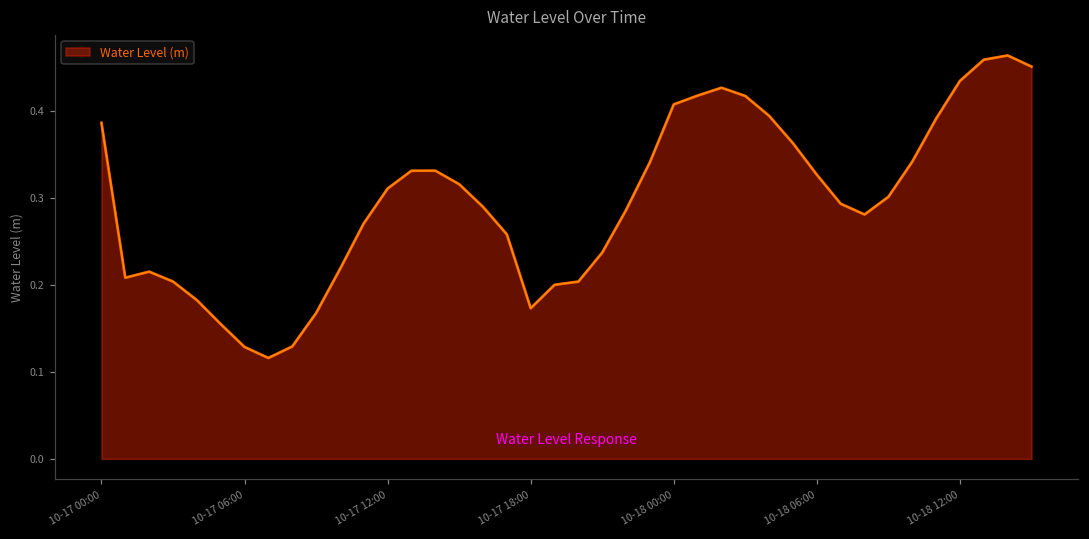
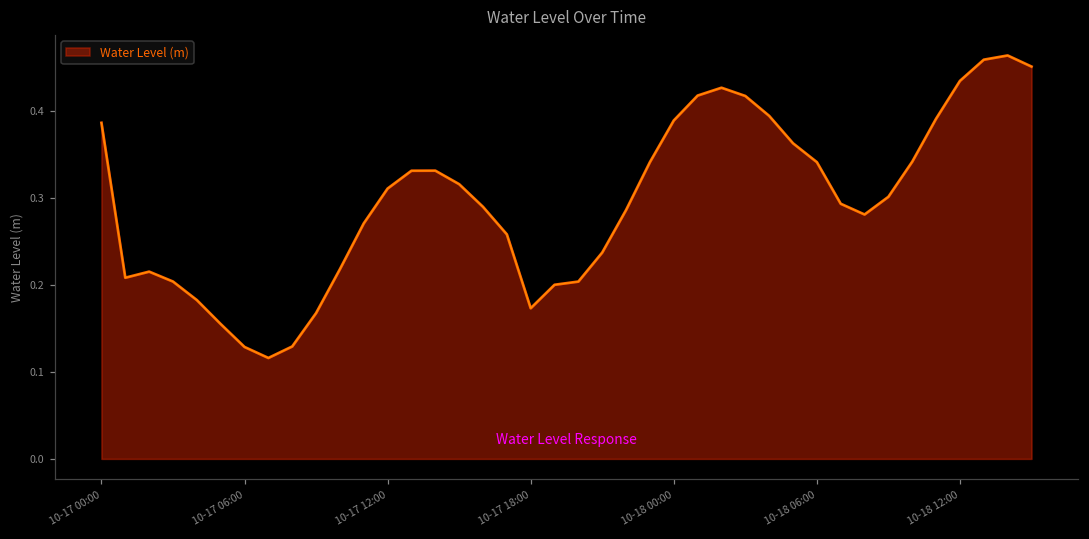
  {
    "10-17 00:00": 0.39,
    "10-17 06:00": 0.13,
    "10-17 12:00": 0.31,
    "10-17 18:00": 0.17,
-   "10-18 00:00": 0.41,
-   "10-18 06:00": 0.33,
+   "10-18 00:00": 0.39,
+   "10-18 06:00": 0.34,
    "10-18 12:00": 0.43
  }
